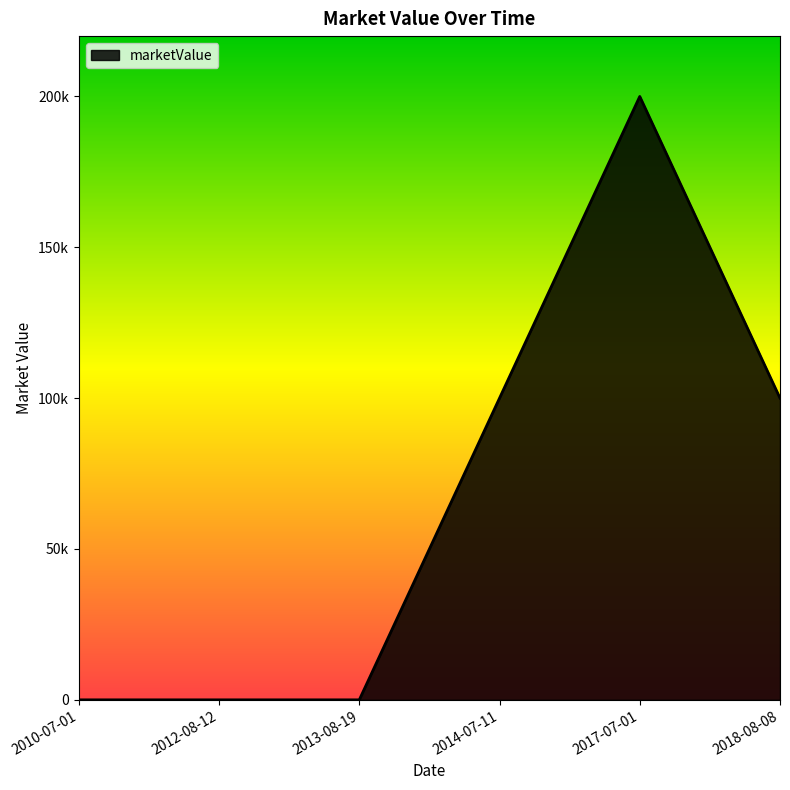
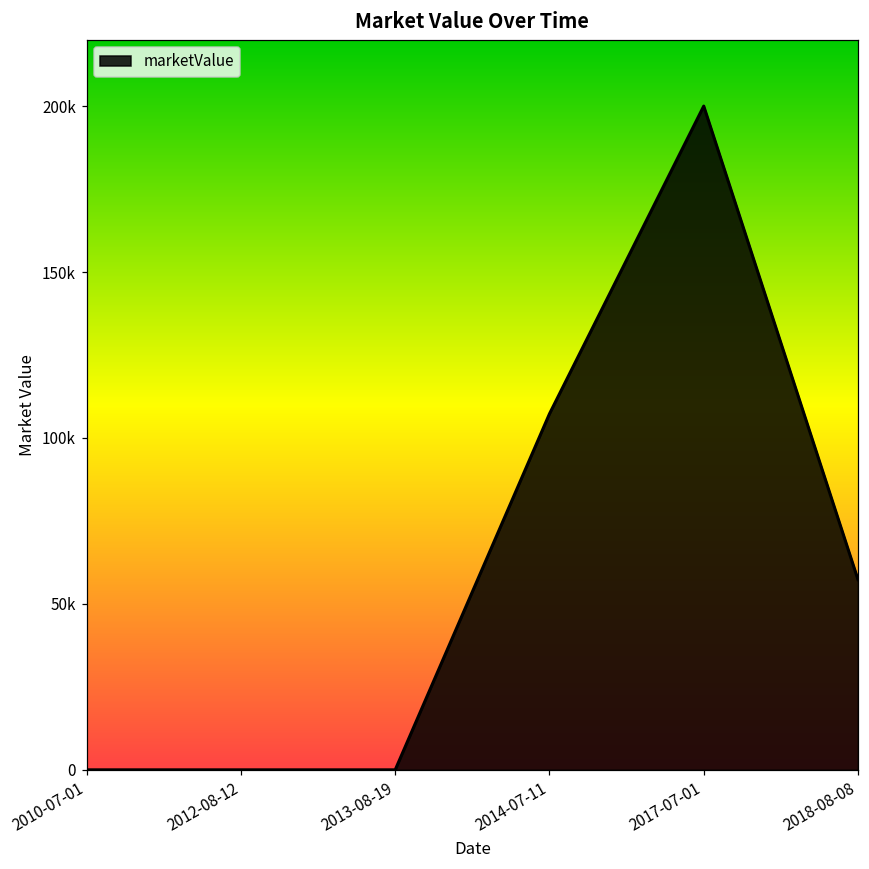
  {
    "2010-07-01": 0,
    "2012-08-12": 0,
    "2013-08-19": 0,
-   "2014-07-11": 100000,
+   "2014-07-11": 107000,
    "2017-07-01": 200000,
-   "2018-08-08": 100000
+   "2018-08-08": 57000
  }
